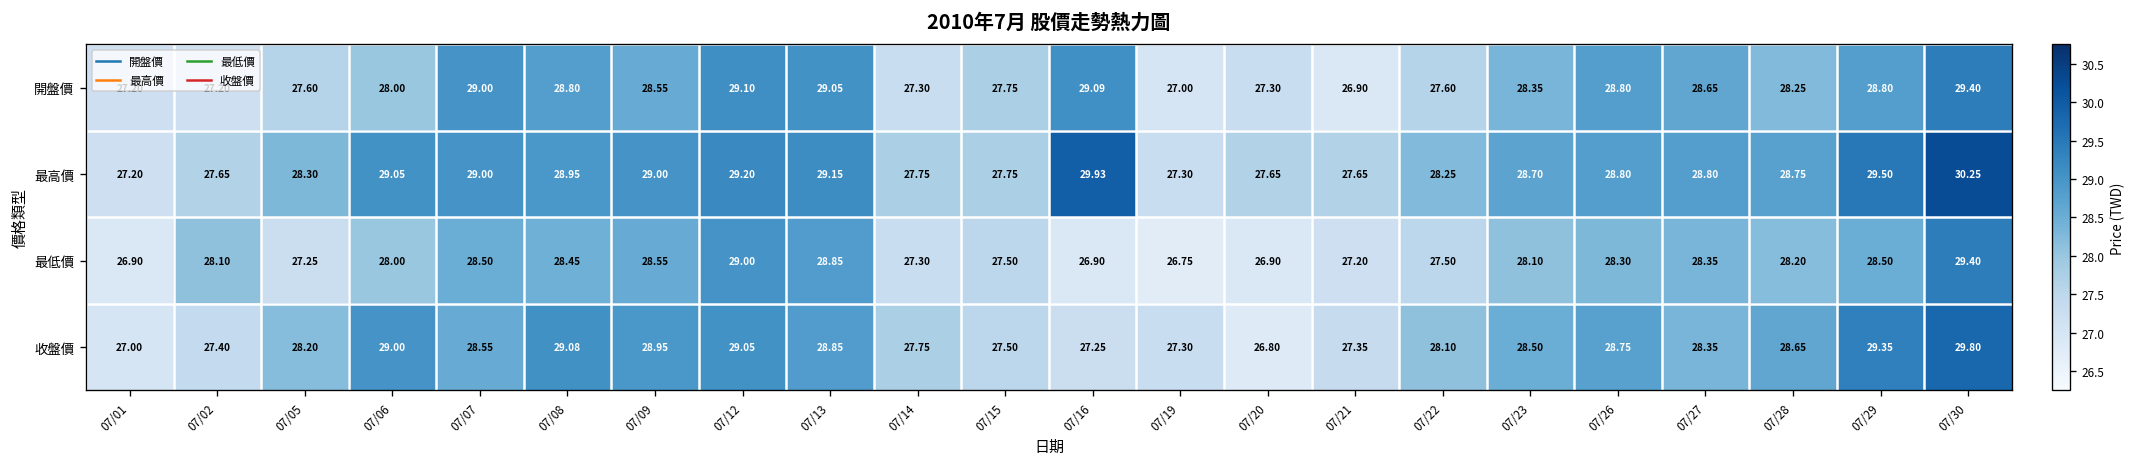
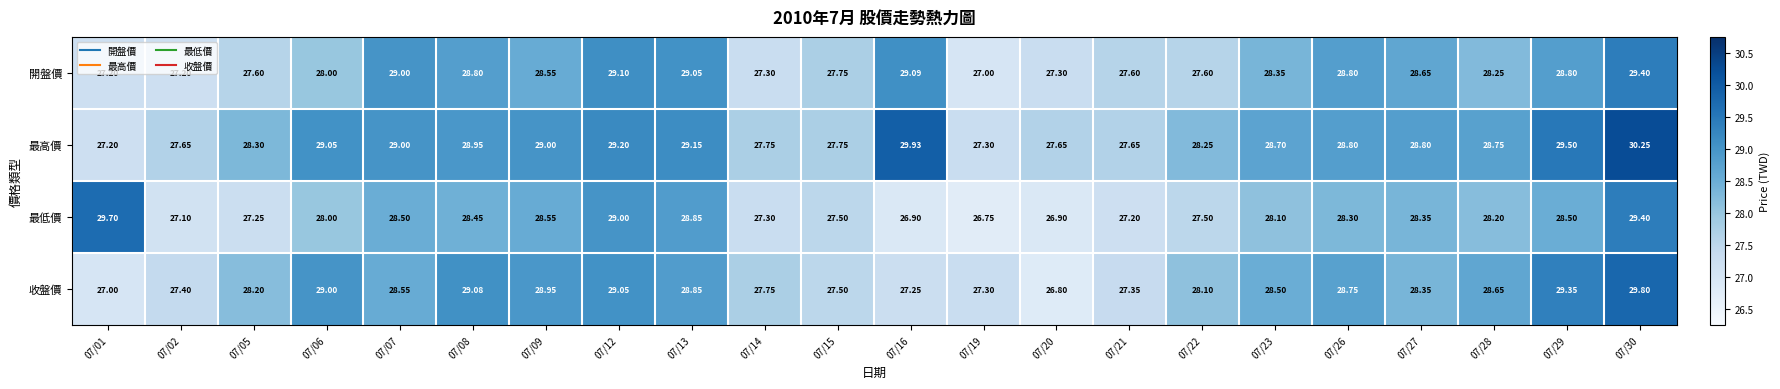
  {
    "開盤價": {
      "07/05": 27.60,
      "07/06": 28.00,
      "07/07": 29.00,
      "07/08": 28.80,
      "07/09": 28.55,
      "07/12": 29.10,
      "07/13": 29.05,
      "07/14": 27.30,
      "07/15": 27.75,
      "07/16": 29.09,
      "07/19": 27.00,
      "07/20": 27.30,
-     "07/21": 26.90,
+     "07/21": 27.60,
      "07/22": 27.60,
      "07/23": 28.35,
      "07/26": 28.80,
      "07/27": 28.65,
      "07/28": 28.25,
      "07/29": 28.80,
      "07/30": 29.40
    },
    "最高價": {
      "07/01": 27.20,
      "07/02": 27.65,
      "07/05": 28.30,
      "07/06": 29.05,
      "07/07": 29.00,
      "07/08": 28.95,
      "07/09": 29.00,
      "07/12": 29.20,
      "07/13": 29.15,
      "07/14": 27.75,
      "07/15": 27.75,
      "07/16": 29.93,
      "07/19": 27.30,
      "07/20": 27.65,
      "07/21": 27.65,
      "07/22": 28.25,
      "07/23": 28.70,
      "07/26": 28.80,
      "07/27": 28.80,
      "07/28": 28.75,
      "07/29": 29.50,
      "07/30": 30.25
    },
    "最低價": {
-     "07/01": 26.90,
-     "07/02": 28.10,
+     "07/01": 29.70,
+     "07/02": 27.10,
      "07/05": 27.25,
      "07/06": 28.00,
      "07/07": 28.50,
      "07/08": 28.45,
      "07/09": 28.55,
      "07/12": 29.00,
      "07/13": 28.85,
      "07/14": 27.30,
      "07/15": 27.50,
      "07/16": 26.90,
      "07/19": 26.75,
      "07/20": 26.90,
      "07/21": 27.20,
      "07/22": 27.50,
      "07/23": 28.10,
      "07/26": 28.30,
      "07/27": 28.35,
      "07/28": 28.20,
      "07/29": 28.50,
      "07/30": 29.40
    },
    "收盤價": {
      "07/01": 27.00,
      "07/02": 27.40,
      "07/05": 28.20,
      "07/06": 29.00,
      "07/07": 28.55,
      "07/08": 29.08,
      "07/09": 28.95,
      "07/12": 29.05,
      "07/13": 28.85,
      "07/14": 27.75,
      "07/15": 27.50,
      "07/16": 27.25,
      "07/19": 27.30,
      "07/20": 26.80,
      "07/21": 27.35,
      "07/22": 28.10,
      "07/23": 28.50,
      "07/26": 28.75,
      "07/27": 28.35,
      "07/28": 28.65,
      "07/29": 29.35,
      "07/30": 29.80
    }
  }
